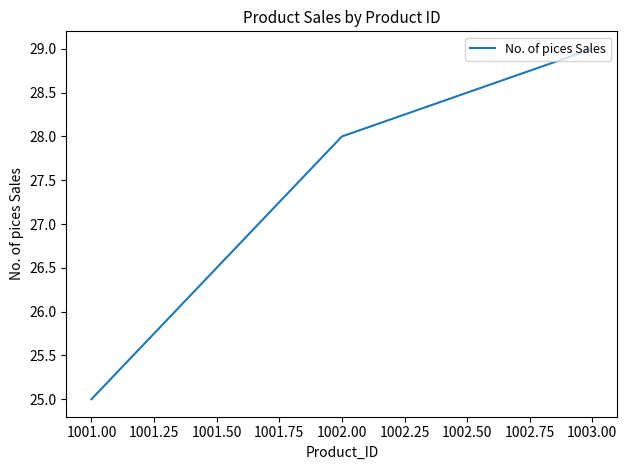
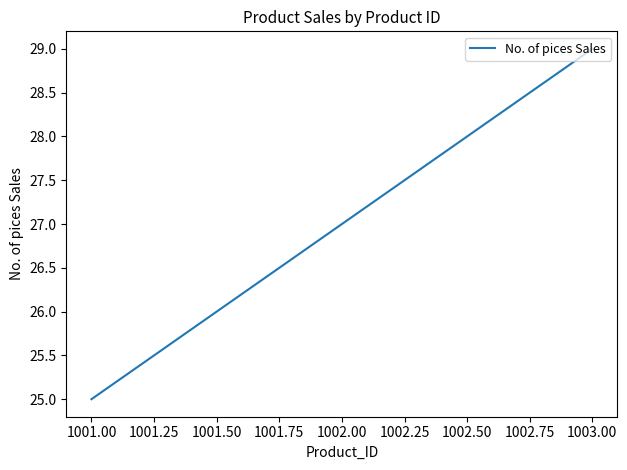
  {
    "1001.00": 25,
-   "1002.00": 28
+   "1002.00": 27
  }
